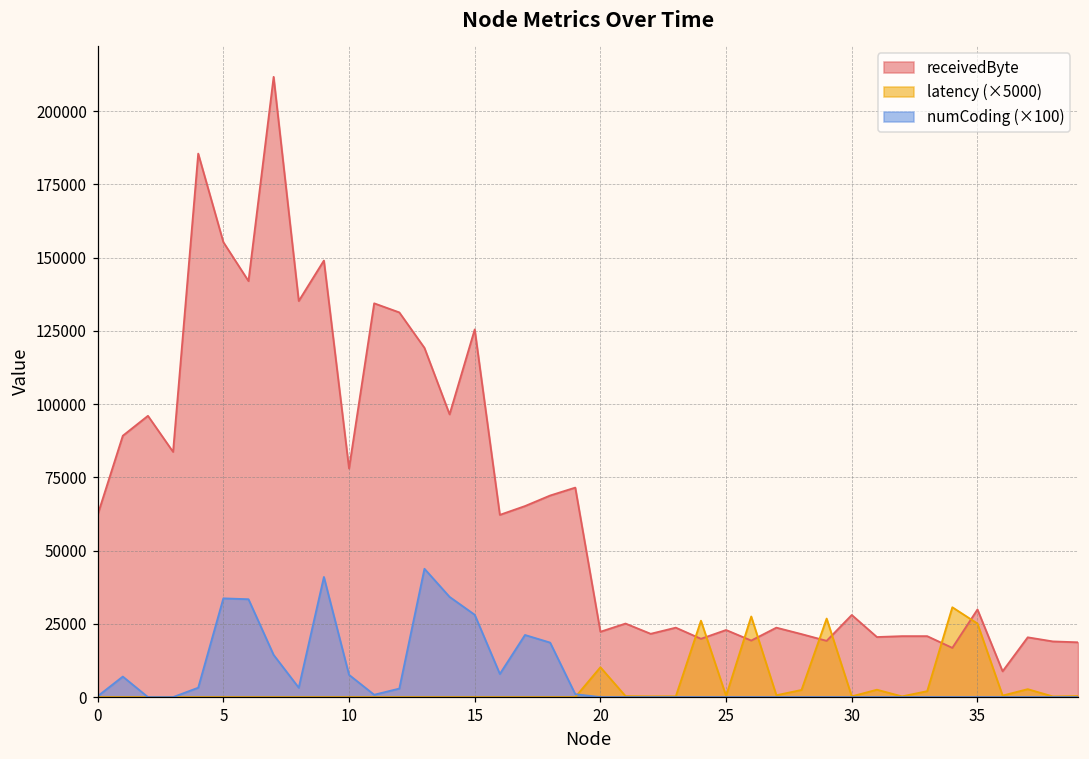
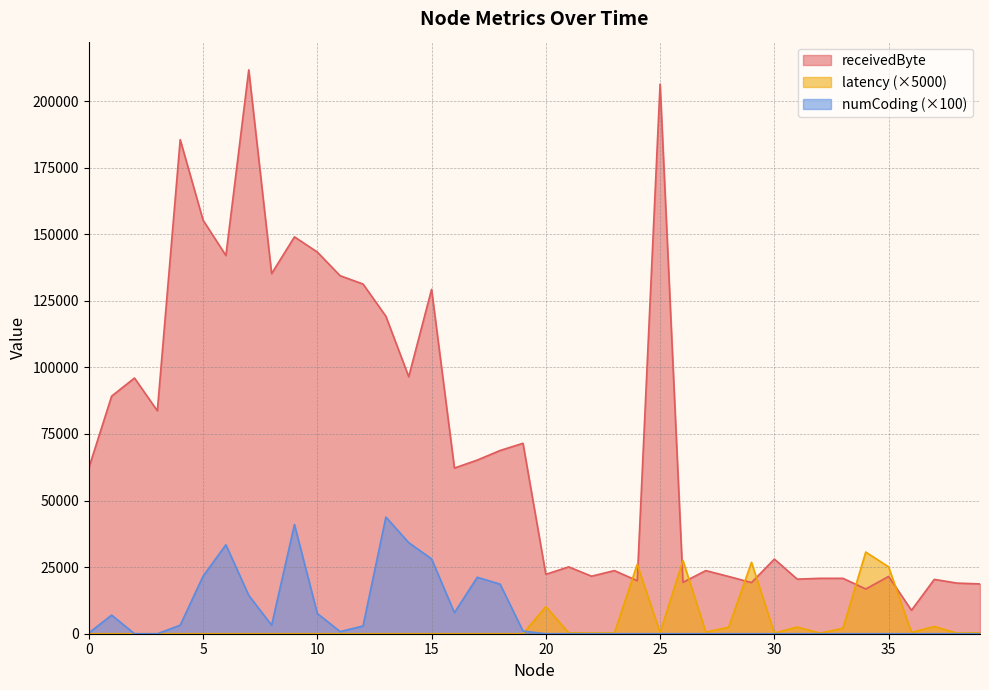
  {
    "receivedByte": {
      "0": 62000,
      "5": 155000,
-     "10": 78000,
-     "15": 126000,
+     "10": 143000,
+     "15": 129000,
      "20": 22000,
-     "25": 23000,
+     "25": 206000,
      "30": 28000,
-     "35": 30000
+     "35": 22000
    },
    "latency (×5000)": {
      "5": 0,
      "10": 0,
      "15": 0,
      "20": 10000,
      "35": 25000
    },
    "numCoding (×100)": {
-     "5": 34000,
+     "5": 22000,
      "10": 8000,
      "15": 28000,
      "20": 0,
      "35": 0
    }
  }
